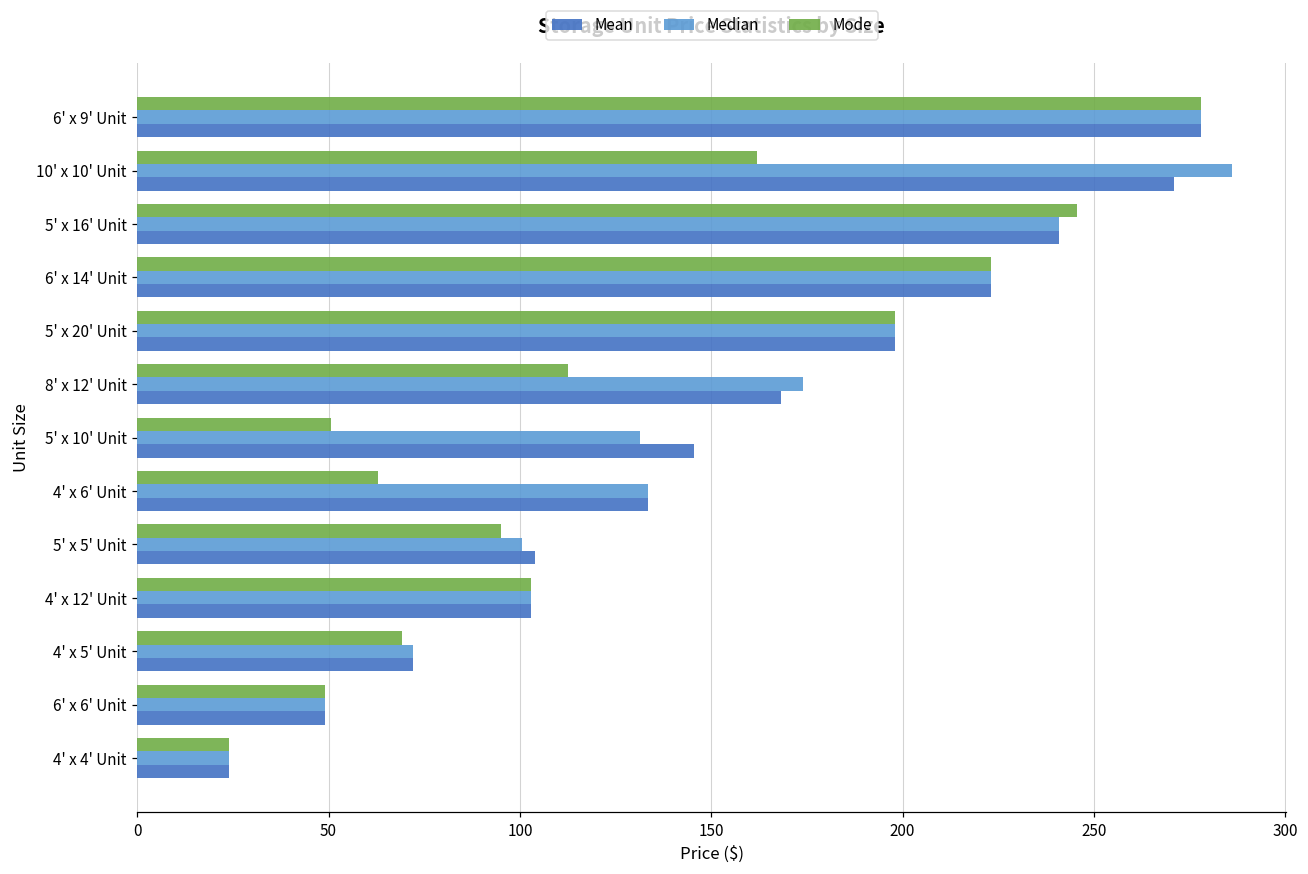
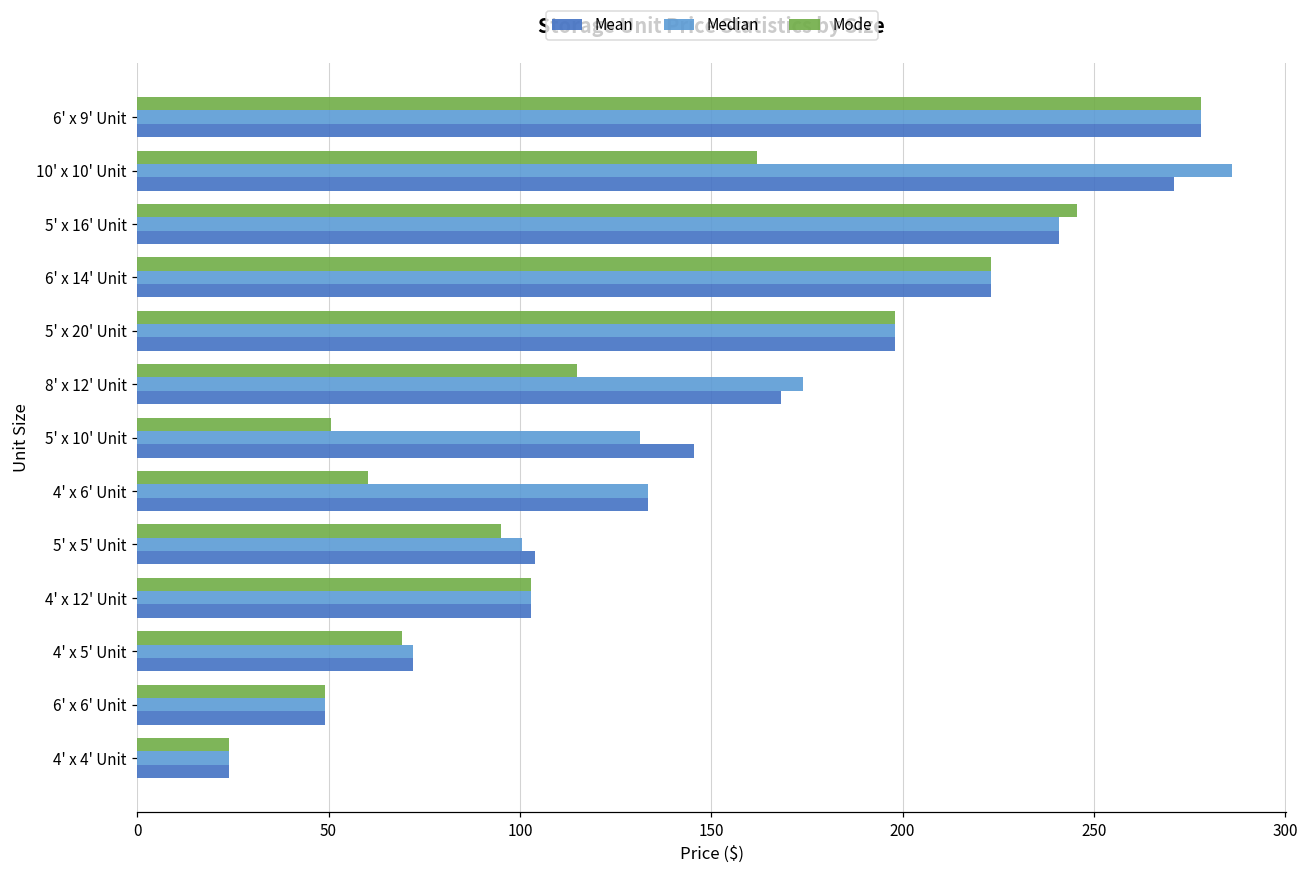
  {
    "Mode": {
      "6' x 9' Unit": 278,
      "10' x 10' Unit": 162,
      "5' x 16' Unit": 246,
      "6' x 14' Unit": 223,
      "5' x 20' Unit": 198,
-     "8' x 12' Unit": 113,
+     "8' x 12' Unit": 115,
      "5' x 10' Unit": 51,
-     "4' x 6' Unit": 63,
+     "4' x 6' Unit": 60,
      "5' x 5' Unit": 95,
      "4' x 12' Unit": 103,
      "4' x 5' Unit": 69,
      "6' x 6' Unit": 49,
      "4' x 4' Unit": 24
    }
  }
